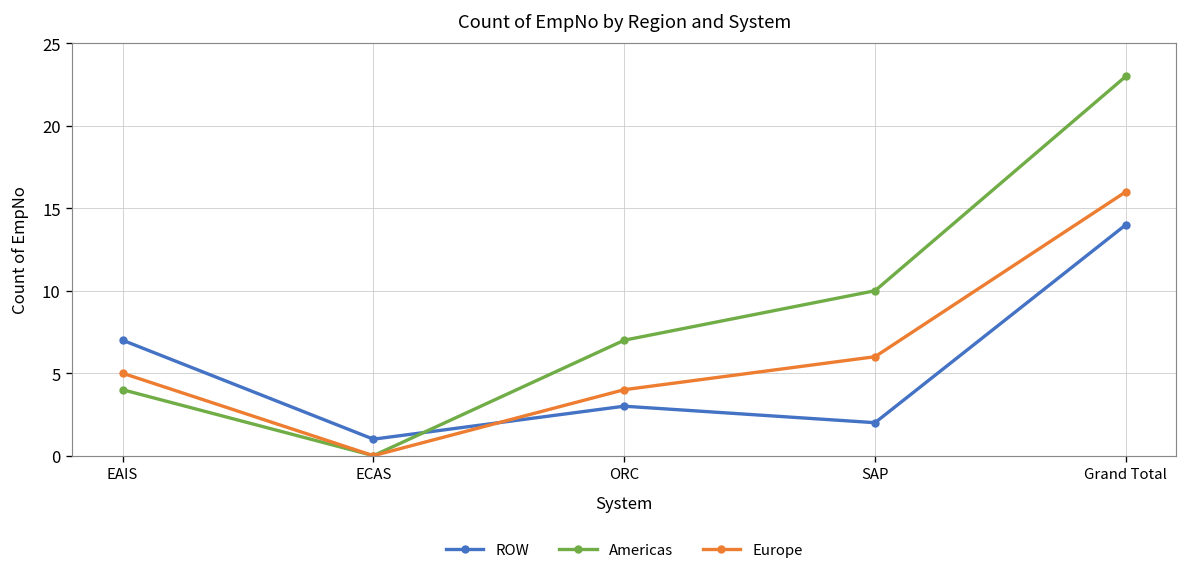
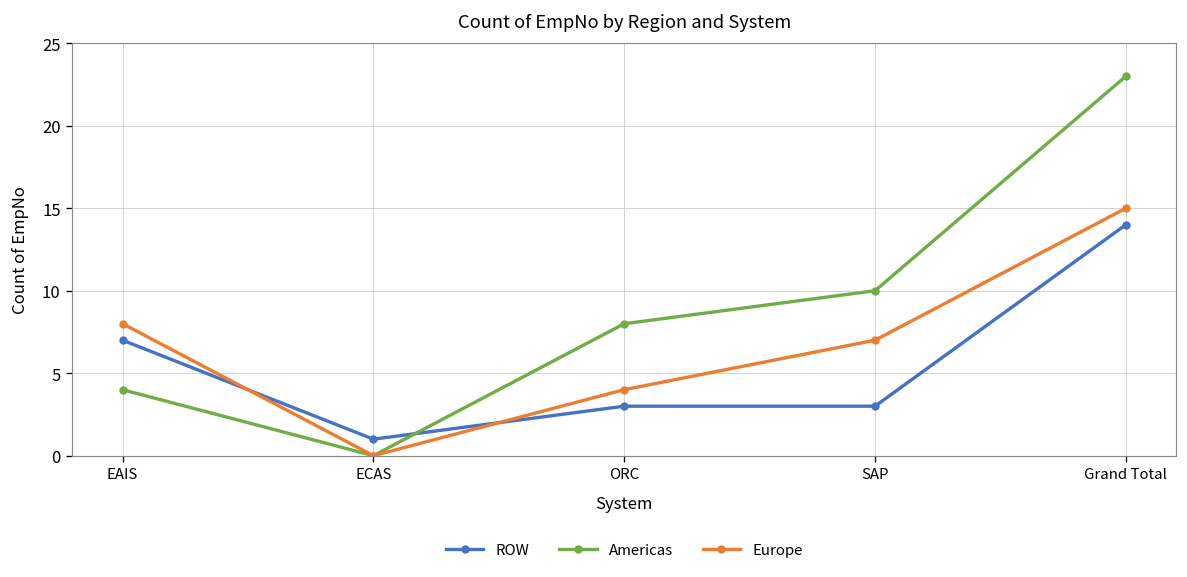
  {
    "ROW": {
      "EAIS": 7,
      "ECAS": 1,
      "ORC": 3,
-     "SAP": 2,
+     "SAP": 3,
      "Grand Total": 14
    },
    "Americas": {
      "EAIS": 4,
-     "ORC": 7,
+     "ORC": 8,
      "SAP": 10,
      "Grand Total": 23
    },
    "Europe": {
-     "EAIS": 5,
+     "EAIS": 8,
      "ORC": 4,
-     "SAP": 6,
-     "Grand Total": 16
+     "SAP": 7,
+     "Grand Total": 15
    }
  }
